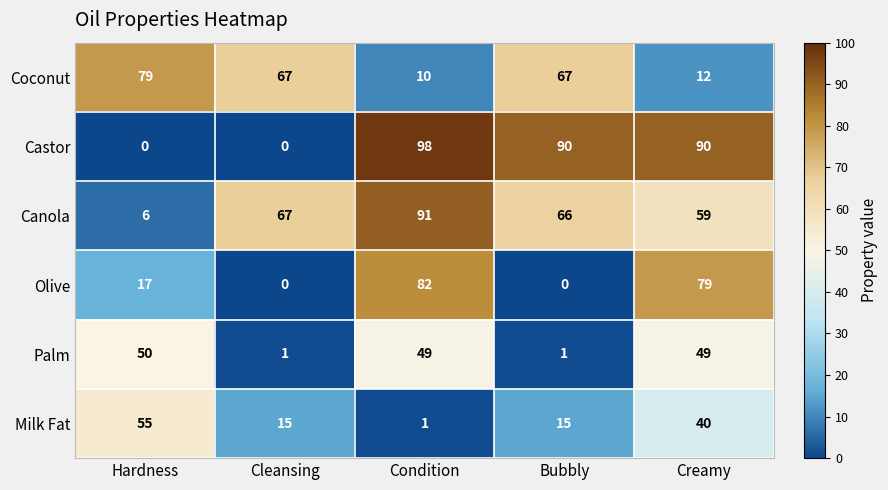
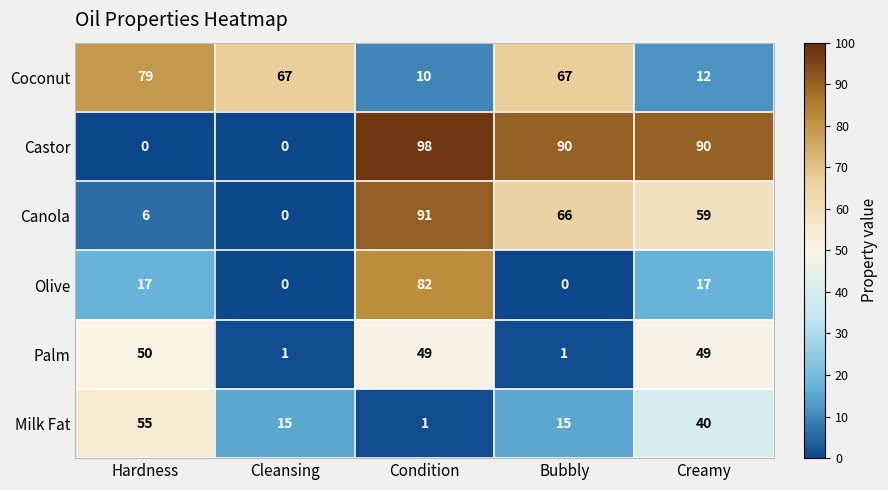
  {
    "Coconut": {
      "Hardness": 79,
      "Cleansing": 67,
      "Condition": 10,
      "Bubbly": 67,
      "Creamy": 12
    },
    "Castor": {
      "Hardness": 0,
      "Cleansing": 0,
      "Condition": 98,
      "Bubbly": 90,
      "Creamy": 90
    },
    "Canola": {
      "Hardness": 6,
-     "Cleansing": 67,
+     "Cleansing": 0,
      "Condition": 91,
      "Bubbly": 66,
      "Creamy": 59
    },
    "Olive": {
      "Hardness": 17,
      "Cleansing": 0,
      "Condition": 82,
      "Bubbly": 0,
-     "Creamy": 79
+     "Creamy": 17
    },
    "Palm": {
      "Hardness": 50,
      "Cleansing": 1,
      "Condition": 49,
      "Bubbly": 1,
      "Creamy": 49
    },
    "Milk Fat": {
      "Hardness": 55,
      "Cleansing": 15,
      "Condition": 1,
      "Bubbly": 15,
      "Creamy": 40
    }
  }
